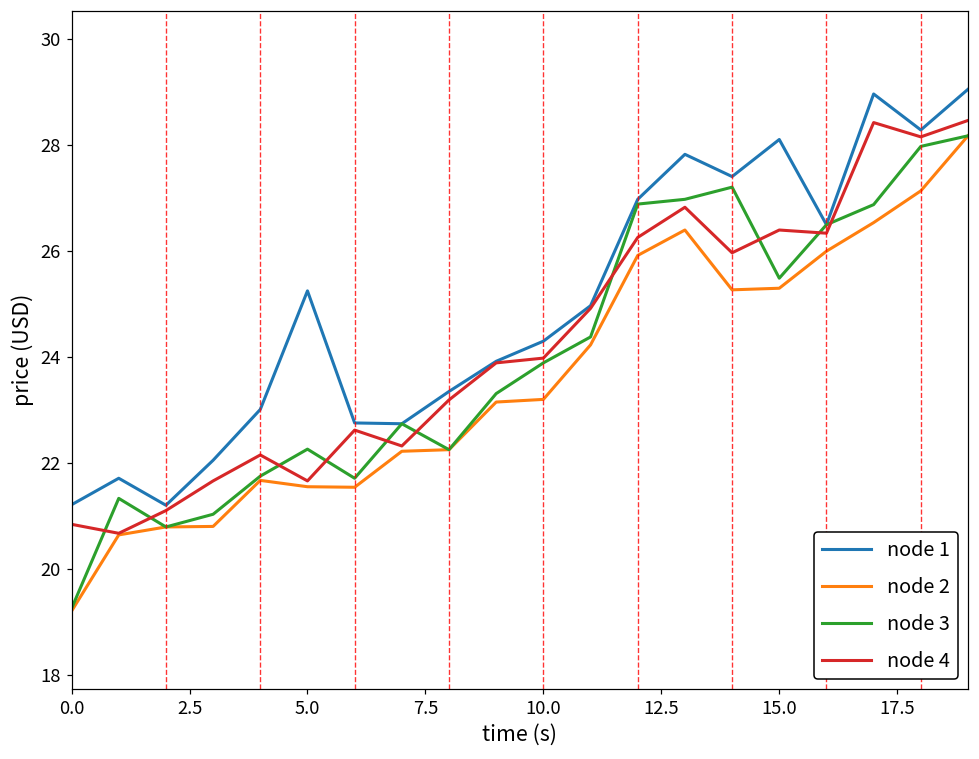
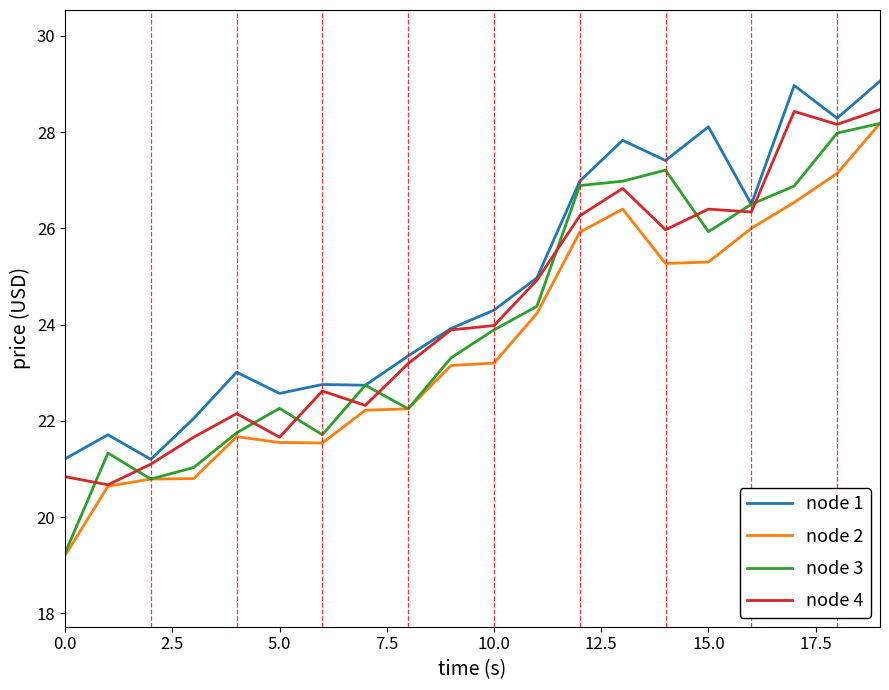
  {
    "node 1": {
      "0.0": 21.2,
-     "5.0": 25.3,
+     "5.0": 22.6,
      "10.0": 24.3,
      "15.0": 28.1
    },
    "node 2": {
      "5.0": 21.6,
      "10.0": 23.2,
      "15.0": 25.3
    },
    "node 3": {
      "5.0": 22.3,
      "10.0": 23.9,
-     "15.0": 25.5
+     "15.0": 25.9
    },
    "node 4": {
      "0.0": 20.8,
      "5.0": 21.7,
      "10.0": 24.0,
      "15.0": 26.4
    }
  }
